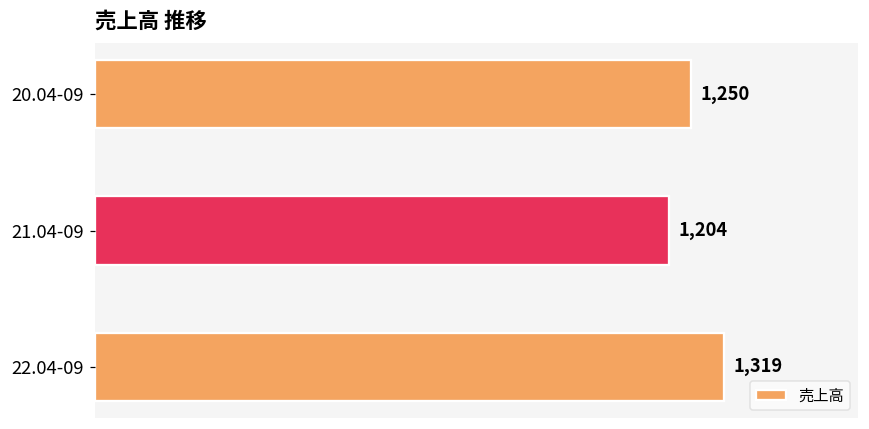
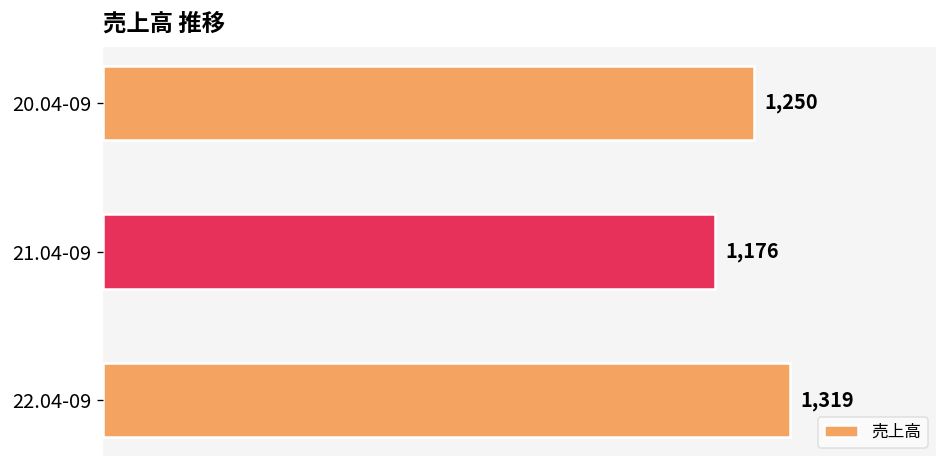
  {
    "20.04-09": "1,250",
-   "21.04-09": "1,204",
+   "21.04-09": "1,176",
    "22.04-09": "1,319"
  }
